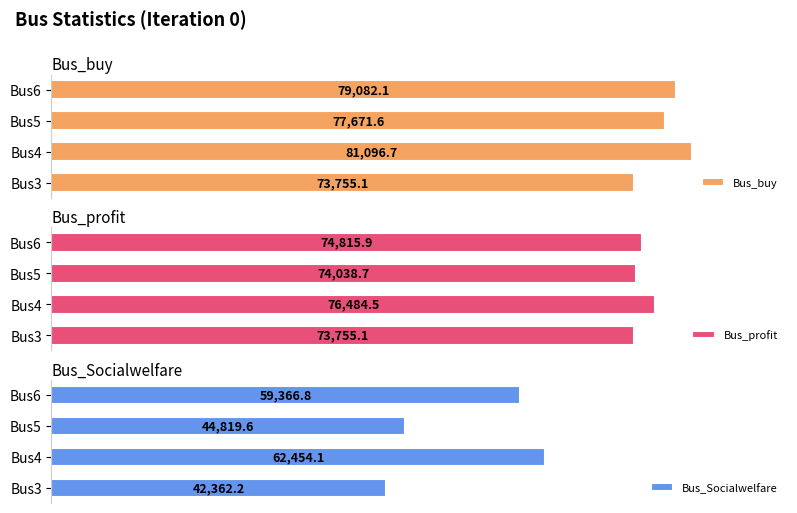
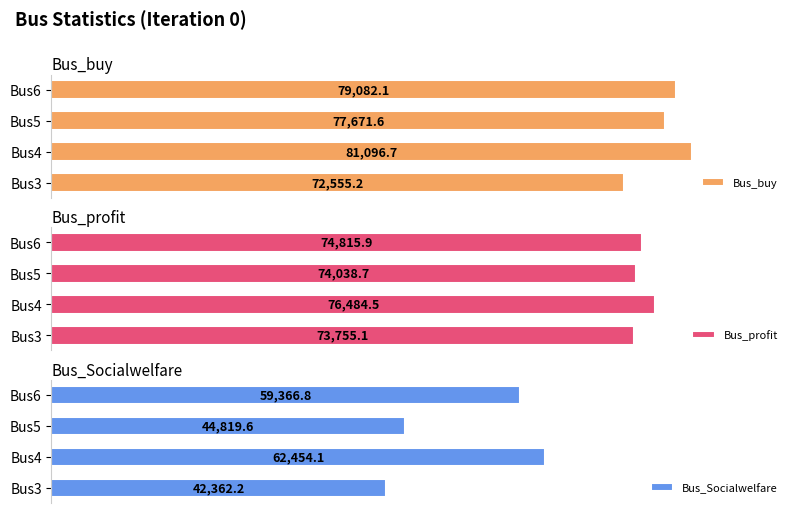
  {
    "Bus_buy": {
      "Bus6": "79,082.1",
      "Bus5": "77,671.6",
      "Bus4": "81,096.7",
-     "Bus3": "73,755.1"
+     "Bus3": "72,555.2"
    },
    "Bus_profit": {
      "Bus6": "74,815.9",
      "Bus5": "74,038.7",
      "Bus4": "76,484.5",
      "Bus3": "73,755.1"
    },
    "Bus_Socialwelfare": {
      "Bus6": "59,366.8",
      "Bus5": "44,819.6",
      "Bus4": "62,454.1",
      "Bus3": "42,362.2"
    }
  }
